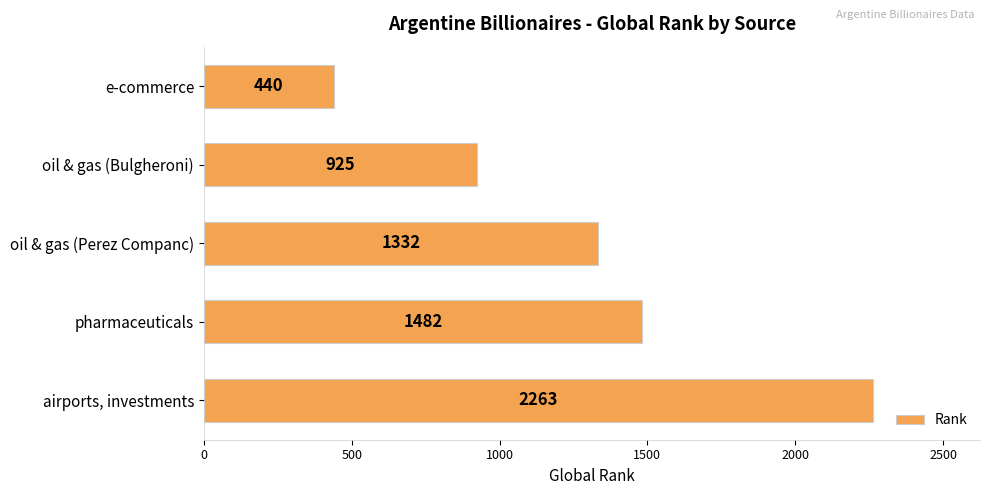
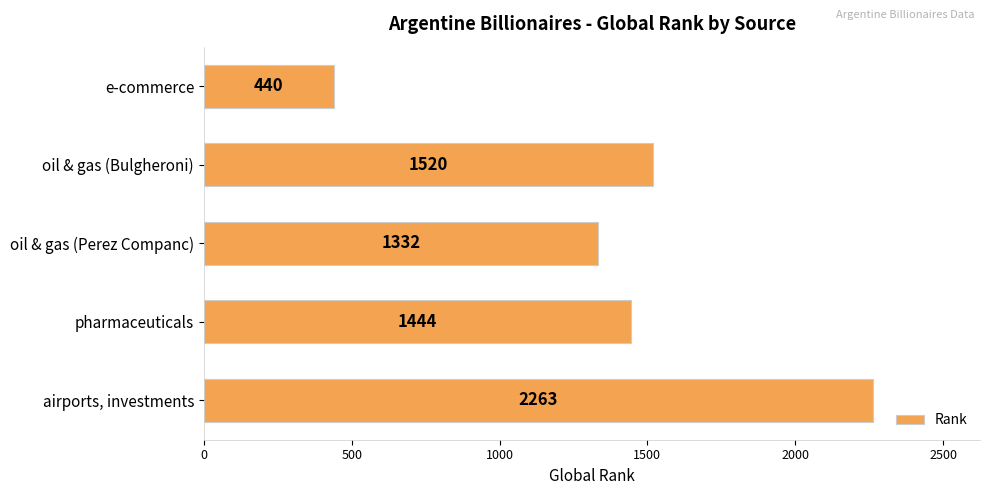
  {
    "e-commerce": 440,
-   "oil & gas (Bulgheroni)": 925,
+   "oil & gas (Bulgheroni)": 1520,
    "oil & gas (Perez Companc)": 1332,
-   "pharmaceuticals": 1482,
+   "pharmaceuticals": 1444,
    "airports, investments": 2263
  }
